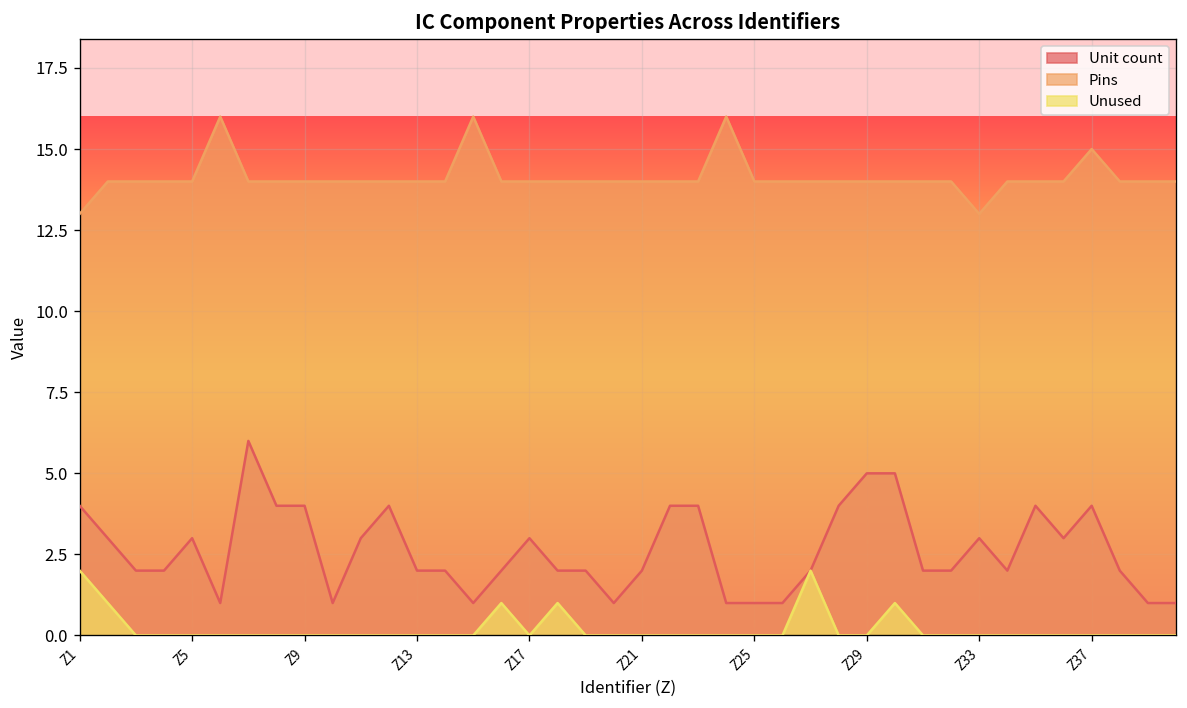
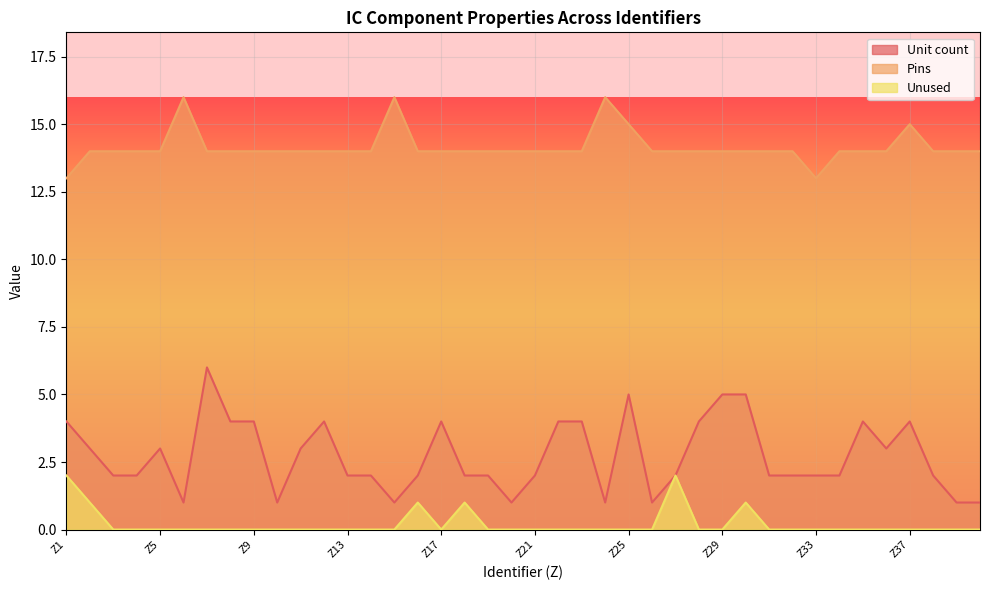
  {
    "Unit count": {
      "Z1": 4,
      "Z5": 3,
      "Z9": 4,
      "Z13": 2,
-     "Z17": 3,
+     "Z17": 4,
      "Z21": 2,
-     "Z25": 1,
+     "Z25": 5,
      "Z29": 5,
-     "Z33": 3,
+     "Z33": 2,
      "Z37": 4
    },
    "Pins": {
      "Z1": 13,
      "Z5": 14,
      "Z9": 14,
      "Z13": 14,
      "Z17": 14,
      "Z21": 14,
-     "Z25": 14,
+     "Z25": 15,
      "Z29": 14,
      "Z33": 13,
      "Z37": 15
    },
    "Unused": {
      "Z1": 2,
      "Z5": 0,
      "Z9": 0,
      "Z13": 0,
      "Z17": 0,
      "Z21": 0,
      "Z25": 0,
      "Z29": 0,
      "Z33": 0,
      "Z37": 0
    }
  }
